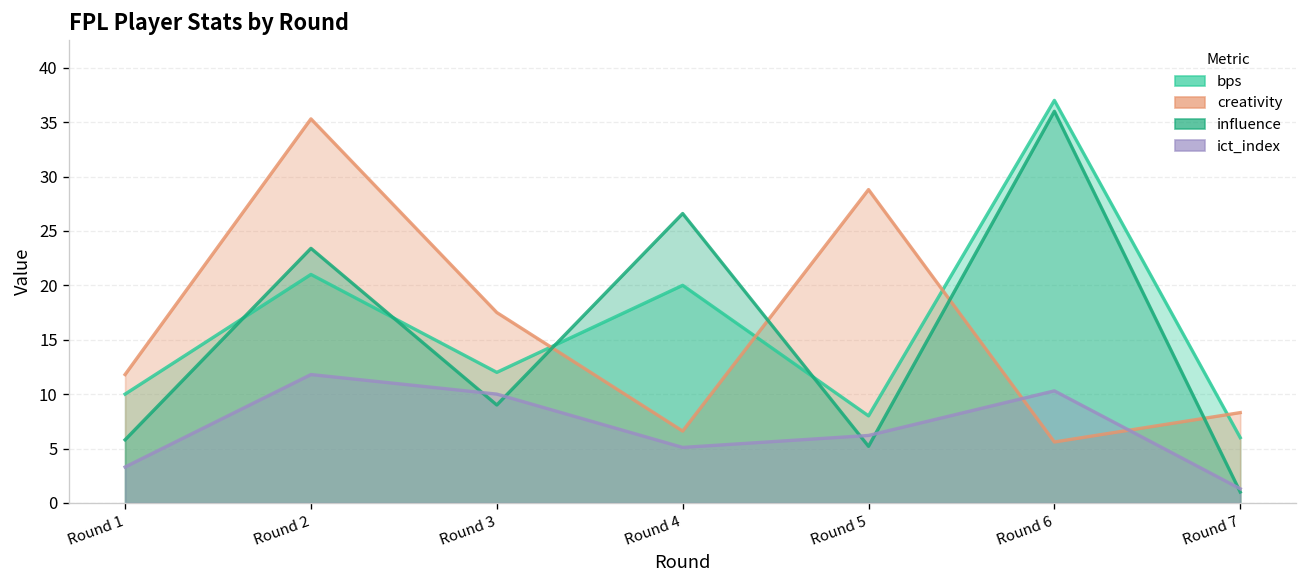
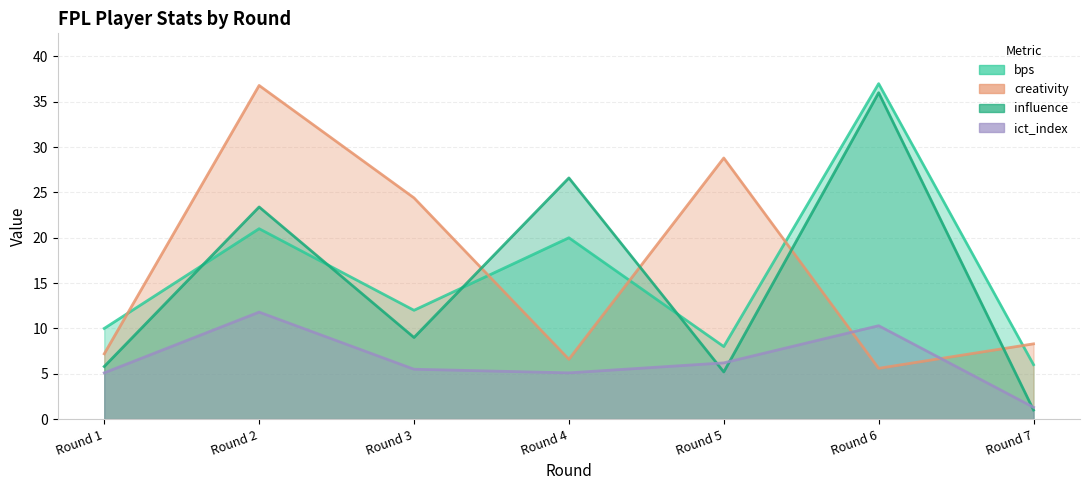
  {
    "creativity": {
-     "Round 1": 12,
-     "Round 2": 35,
-     "Round 3": 18,
+     "Round 1": 7,
+     "Round 2": 37,
+     "Round 3": 24,
      "Round 4": 7,
      "Round 5": 29,
      "Round 6": 6,
      "Round 7": 8
    },
    "ict_index": {
-     "Round 1": 3,
+     "Round 1": 5,
      "Round 2": 12,
-     "Round 3": 10,
+     "Round 3": 6,
      "Round 4": 5,
      "Round 5": 6,
      "Round 6": 10,
      "Round 7": 1
    }
  }
